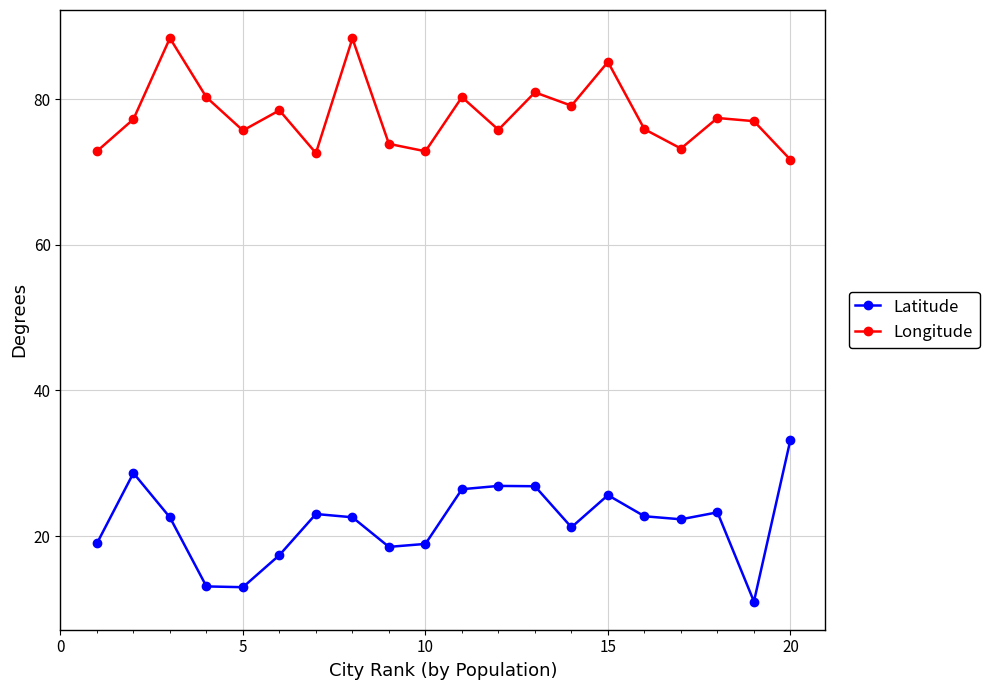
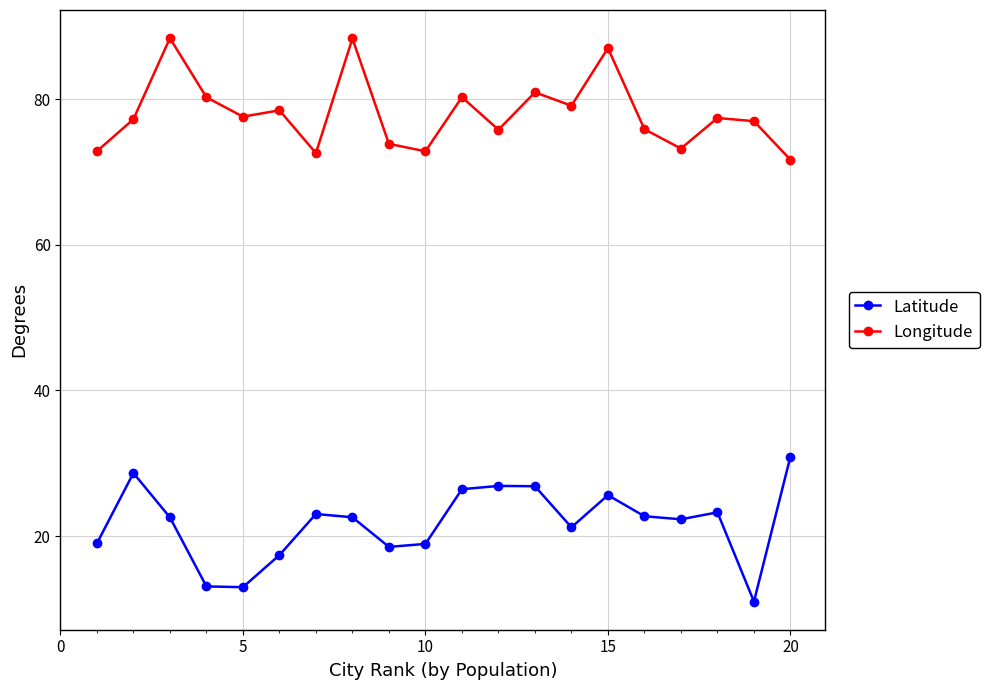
  {
    "Latitude": {
      "5": 13,
      "10": 19,
      "15": 26,
-     "20": 33
+     "20": 31
    },
    "Longitude": {
-     "5": 76,
+     "5": 78,
      "10": 73,
-     "15": 85,
+     "15": 87,
      "20": 72
    }
  }
